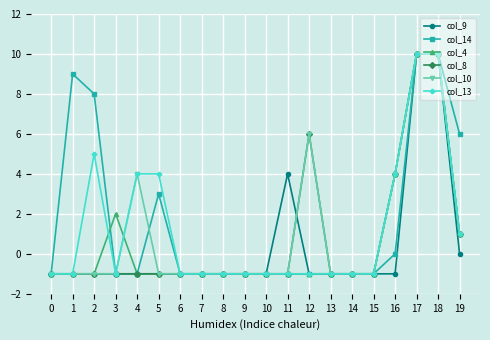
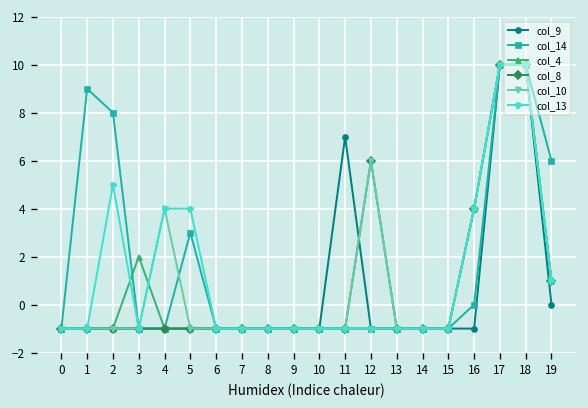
  {
    "col_9": {
-     "11": 4,
+     "11": 7,
      "16": -1,
      "19": 0
    },
    "col_14": {
      "1": 9,
      "2": 8,
      "5": 3,
      "16": 0,
      "19": 6
    }
  }
